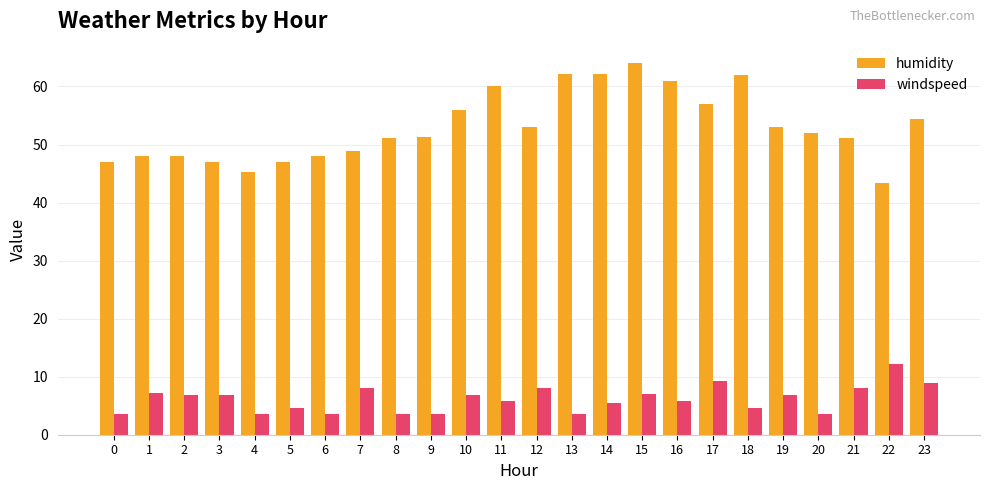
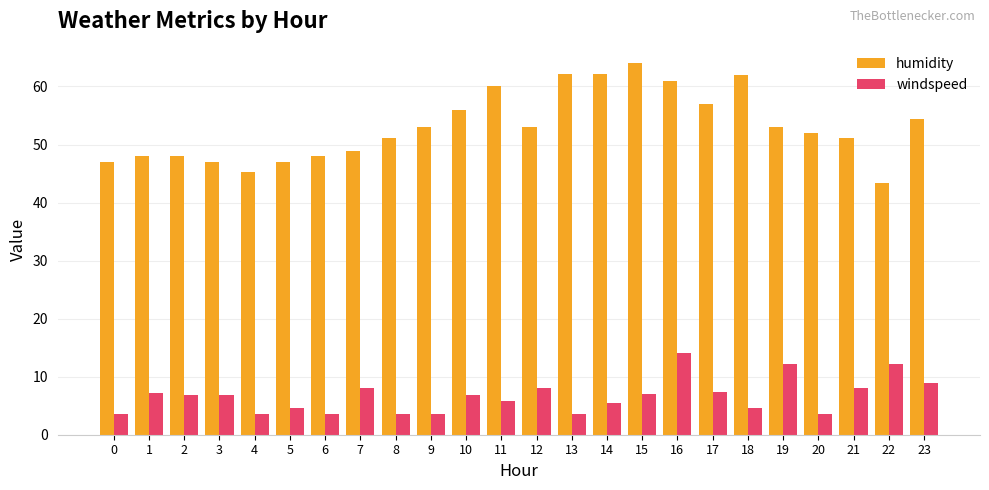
  {
    "humidity": {
      "0": 47,
      "1": 48,
      "2": 48,
      "3": 47,
      "4": 45,
      "5": 47,
      "6": 48,
      "7": 49,
      "8": 51,
-     "9": 51,
+     "9": 53,
      "10": 56,
      "11": 60,
      "12": 53,
      "13": 62,
      "14": 62,
      "15": 64,
      "16": 61,
      "17": 57,
      "18": 62,
      "19": 53,
      "20": 52,
      "21": 51,
      "22": 43,
      "23": 54
    },
    "windspeed": {
      "0": 4,
      "1": 7,
      "2": 7,
      "3": 7,
      "4": 4,
      "5": 5,
      "6": 4,
      "7": 8,
      "8": 4,
      "9": 4,
      "10": 7,
      "11": 6,
      "12": 8,
      "13": 4,
      "14": 6,
      "15": 7,
-     "16": 6,
-     "17": 9,
+     "16": 14,
+     "17": 7,
      "18": 5,
-     "19": 7,
+     "19": 12,
      "20": 4,
      "21": 8,
      "22": 12,
      "23": 9
    }
  }
